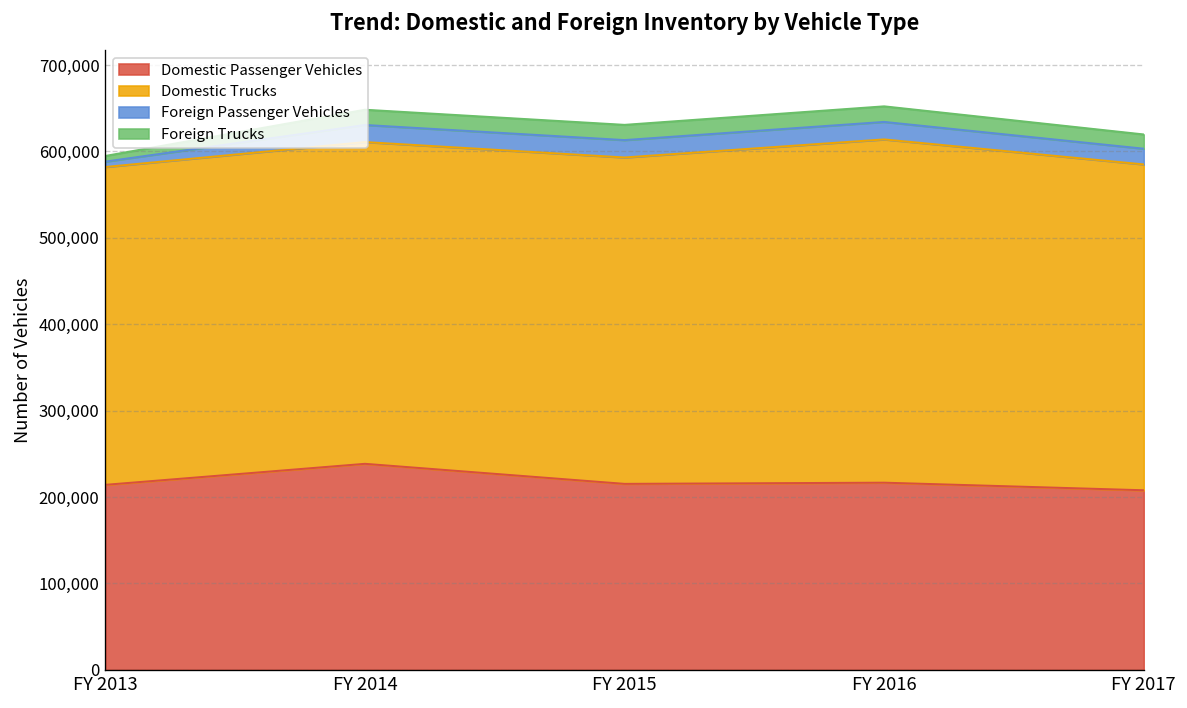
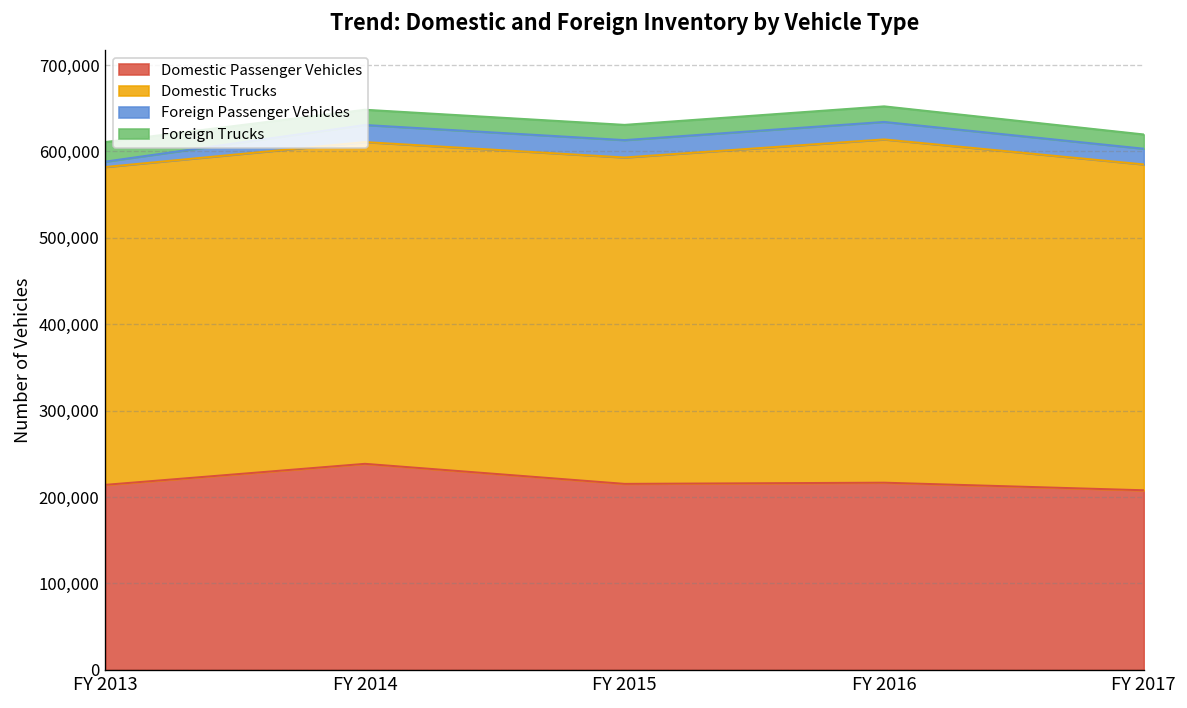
  {
    "Domestic Passenger Vehicles": {
      "FY 2013": "210,000",
      "FY 2014": "240,000",
      "FY 2015": "220,000",
      "FY 2016": "220,000",
      "FY 2017": "210,000"
    },
    "Domestic Trucks": {
      "FY 2013": "370,000",
      "FY 2015": "380,000",
      "FY 2016": "400,000",
      "FY 2017": "380,000"
    },
    "Foreign Passenger Vehicles": {
      "FY 2013": "10,000",
      "FY 2015": "20,000",
      "FY 2016": "20,000",
      "FY 2017": "20,000"
    },
    "Foreign Trucks": {
-     "FY 2013": "10,000",
+     "FY 2013": "20,000",
      "FY 2015": "20,000",
      "FY 2016": "20,000",
      "FY 2017": "20,000"
    }
  }
